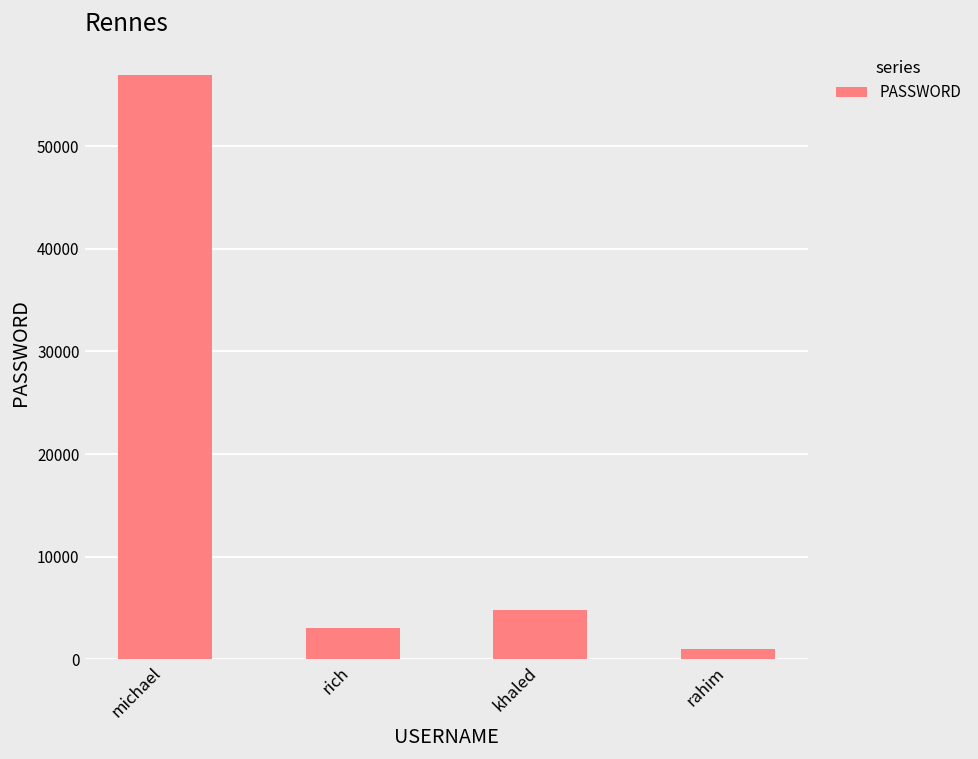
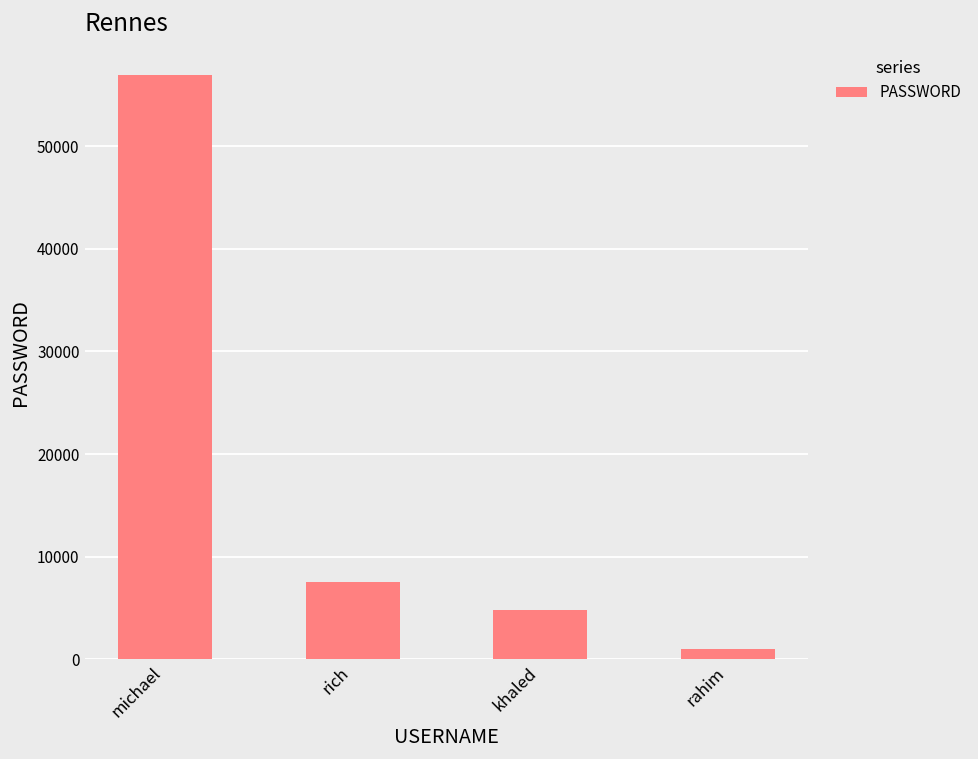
  {
    "michael": 57000,
-   "rich": 3000,
+   "rich": 8000,
    "khaled": 5000,
    "rahim": 1000
  }
